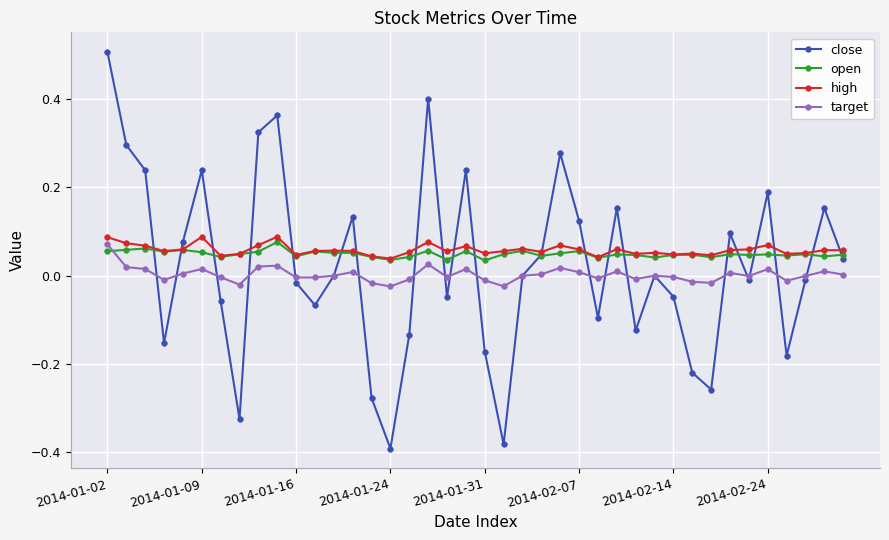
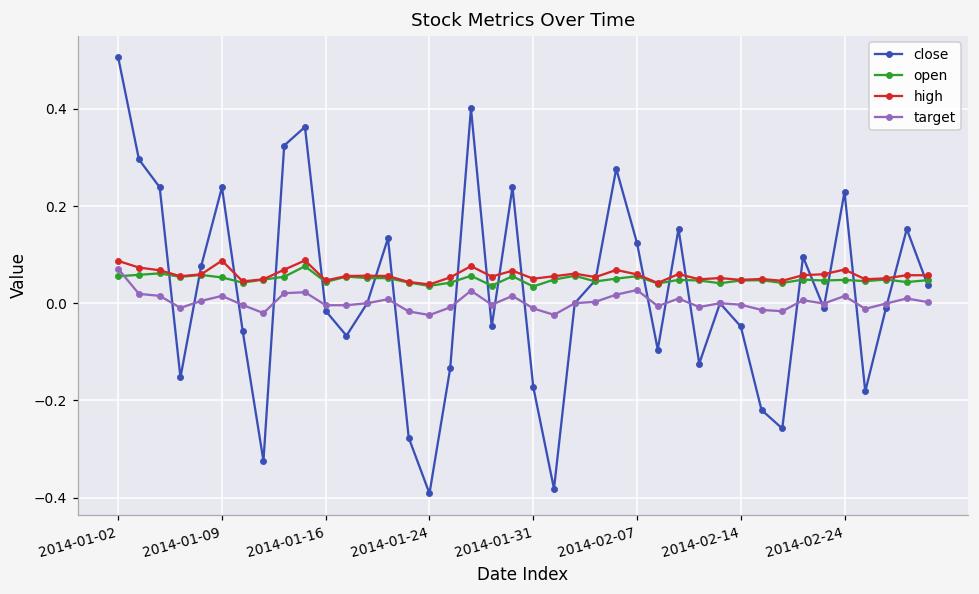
  {
    "close": {
      "2014-01-02": 0.51,
      "2014-01-09": 0.24,
      "2014-01-16": -0.02,
      "2014-01-24": -0.39,
      "2014-01-31": -0.17,
      "2014-02-07": 0.12,
      "2014-02-14": -0.05,
-     "2014-02-24": 0.19
+     "2014-02-24": 0.23
    },
    "open": {
      "2014-01-02": 0.06,
      "2014-01-09": 0.05,
      "2014-01-31": 0.03,
      "2014-02-24": 0.05
    },
    "high": {
      "2014-01-02": 0.09,
      "2014-01-09": 0.09,
      "2014-01-31": 0.05,
      "2014-02-24": 0.07
    },
    "target": {
      "2014-01-02": 0.07,
      "2014-01-09": 0.02,
      "2014-01-16": 0.00,
      "2014-01-24": -0.02,
      "2014-01-31": -0.01,
-     "2014-02-07": 0.01,
+     "2014-02-07": 0.03,
      "2014-02-14": 0.00,
      "2014-02-24": 0.01
    }
  }
